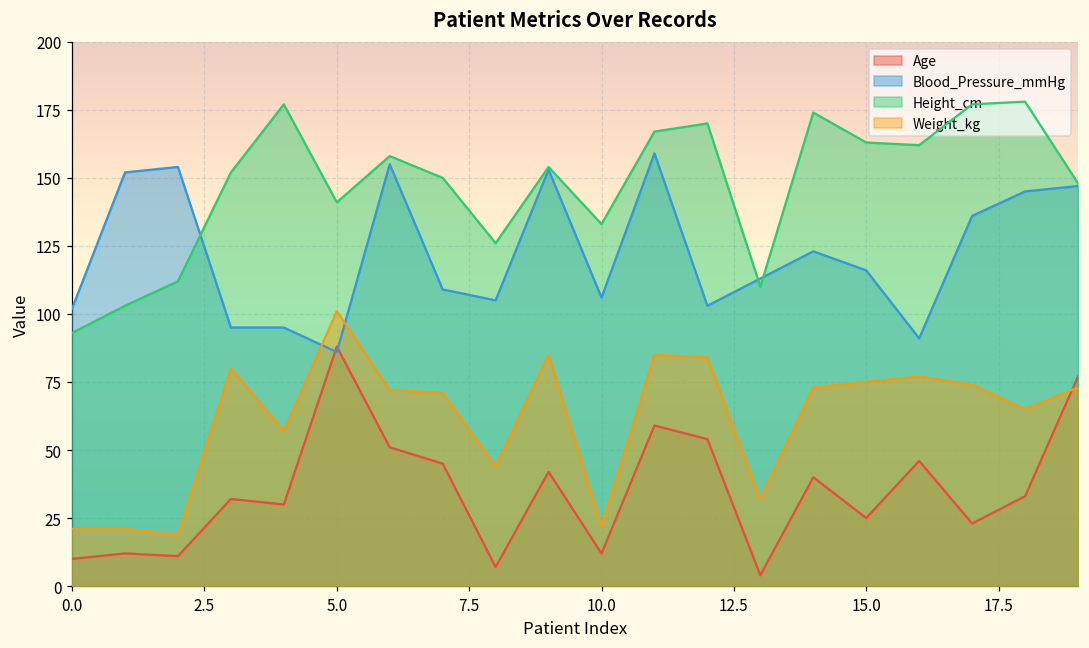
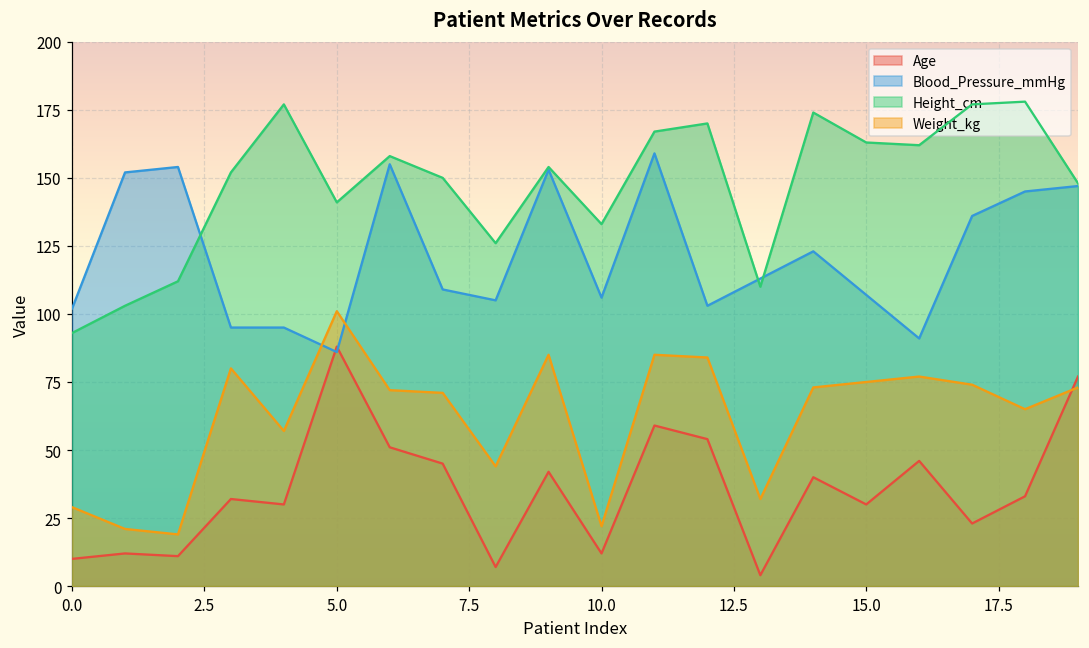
  {
    "Age": {
      "0.0": 10,
      "5.0": 88,
      "10.0": 12,
-     "15.0": 25
+     "15.0": 30
    },
    "Blood_Pressure_mmHg": {
      "0.0": 102,
      "5.0": 86,
      "10.0": 106,
-     "15.0": 116
+     "15.0": 107
    },
    "Height_cm": {
      "0.0": 93,
      "5.0": 141,
      "10.0": 133,
      "15.0": 163
    },
    "Weight_kg": {
-     "0.0": 21,
+     "0.0": 29,
      "5.0": 101,
      "10.0": 22,
      "15.0": 75
    }
  }
